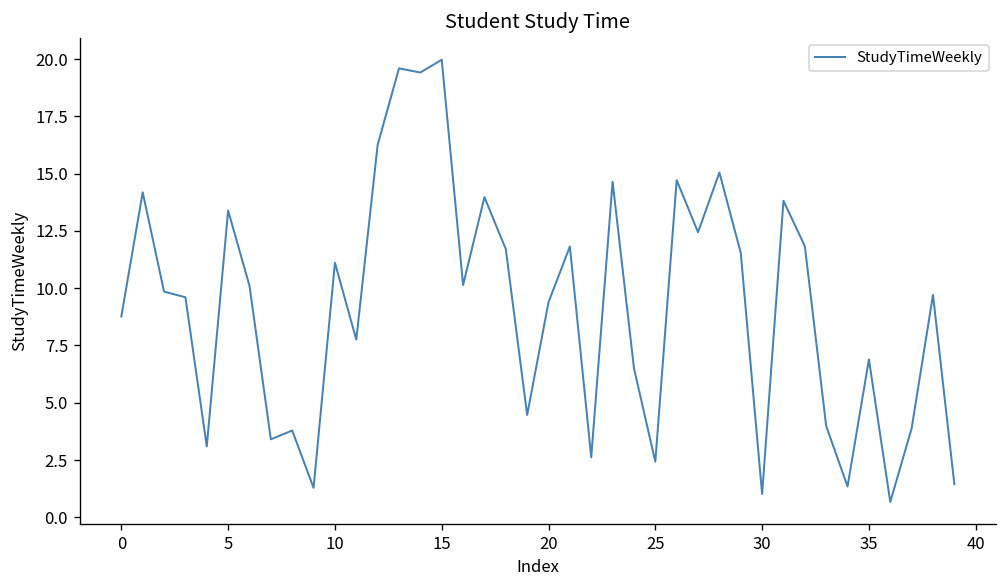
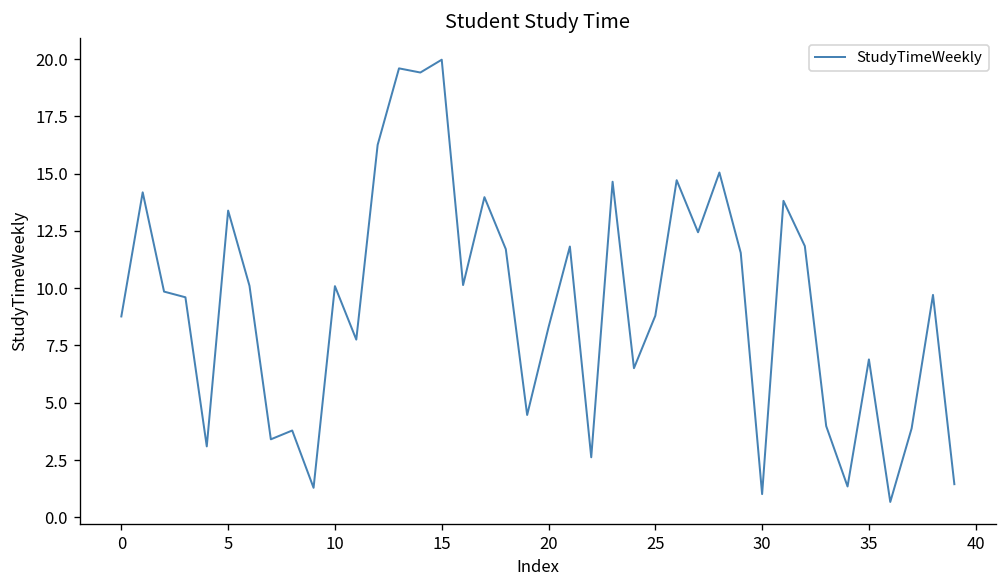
  {
    "0": 8.8,
    "5": 13.4,
-   "10": 11.1,
+   "10": 10.1,
    "15": 20.0,
-   "20": 9.4,
-   "25": 2.4,
+   "20": 8.3,
+   "25": 8.8,
    "30": 1.0,
    "35": 6.9
  }
